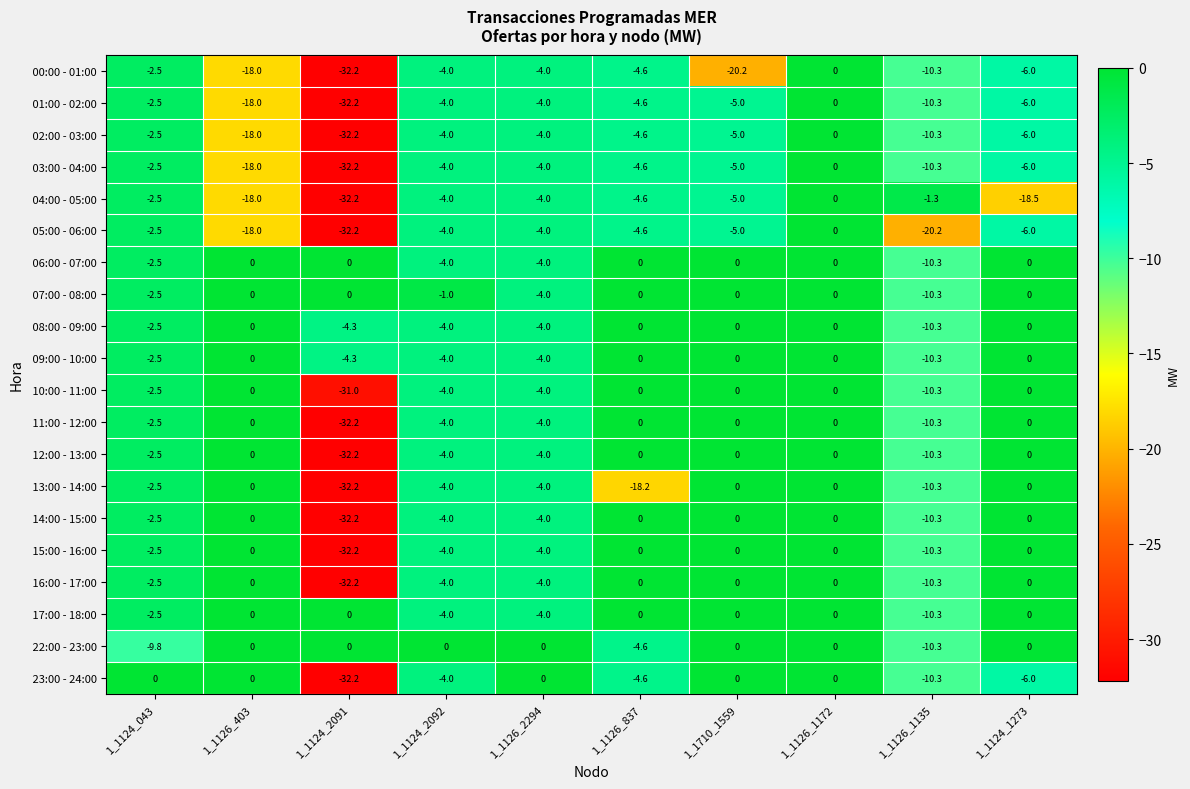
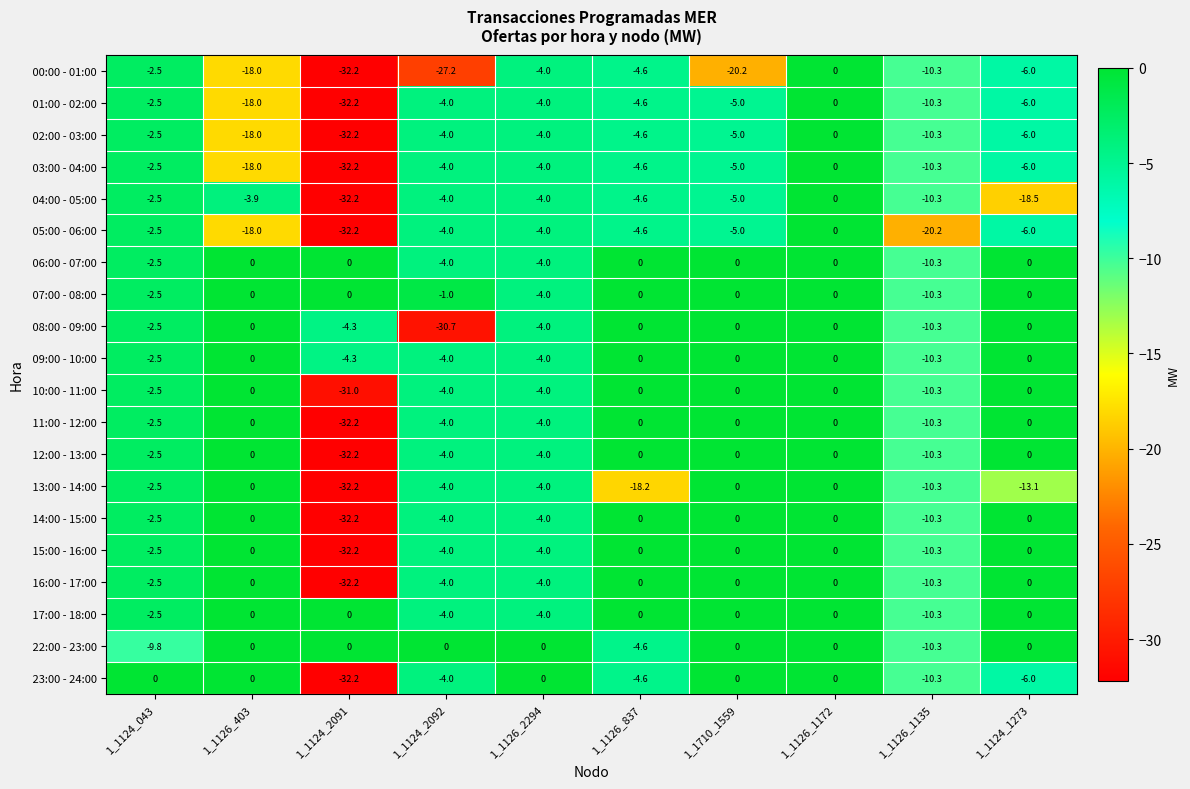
  {
    "00:00 - 01:00": {
      "1_1124_043": -2.5,
      "1_1126_403": -18.0,
      "1_1124_2091": -32.2,
-     "1_1124_2092": -4.0,
+     "1_1124_2092": -27.2,
      "1_1126_2294": -4.0,
      "1_1126_837": -4.6,
      "1_1710_1559": -20.2,
      "1_1126_1172": 0,
      "1_1126_1135": -10.3,
      "1_1124_1273": -6.0
    },
    "01:00 - 02:00": {
      "1_1124_043": -2.5,
      "1_1126_403": -18.0,
      "1_1124_2091": -32.2,
      "1_1124_2092": -4.0,
      "1_1126_2294": -4.0,
      "1_1126_837": -4.6,
      "1_1710_1559": -5.0,
      "1_1126_1172": 0,
      "1_1126_1135": -10.3,
      "1_1124_1273": -6.0
    },
    "02:00 - 03:00": {
      "1_1124_043": -2.5,
      "1_1126_403": -18.0,
      "1_1124_2091": -32.2,
      "1_1124_2092": -4.0,
      "1_1126_2294": -4.0,
      "1_1126_837": -4.6,
      "1_1710_1559": -5.0,
      "1_1126_1172": 0,
      "1_1126_1135": -10.3,
      "1_1124_1273": -6.0
    },
    "03:00 - 04:00": {
      "1_1124_043": -2.5,
      "1_1126_403": -18.0,
      "1_1124_2091": -32.2,
      "1_1124_2092": -4.0,
      "1_1126_2294": -4.0,
      "1_1126_837": -4.6,
      "1_1710_1559": -5.0,
      "1_1126_1172": 0,
      "1_1126_1135": -10.3,
      "1_1124_1273": -6.0
    },
    "04:00 - 05:00": {
      "1_1124_043": -2.5,
-     "1_1126_403": -18.0,
+     "1_1126_403": -3.9,
      "1_1124_2091": -32.2,
      "1_1124_2092": -4.0,
      "1_1126_2294": -4.0,
      "1_1126_837": -4.6,
      "1_1710_1559": -5.0,
      "1_1126_1172": 0,
-     "1_1126_1135": -1.3,
+     "1_1126_1135": -10.3,
      "1_1124_1273": -18.5
    },
    "05:00 - 06:00": {
      "1_1124_043": -2.5,
      "1_1126_403": -18.0,
      "1_1124_2091": -32.2,
      "1_1124_2092": -4.0,
      "1_1126_2294": -4.0,
      "1_1126_837": -4.6,
      "1_1710_1559": -5.0,
      "1_1126_1172": 0,
      "1_1126_1135": -20.2,
      "1_1124_1273": -6.0
    },
    "06:00 - 07:00": {
      "1_1124_043": -2.5,
      "1_1126_403": 0,
      "1_1124_2091": 0,
      "1_1124_2092": -4.0,
      "1_1126_2294": -4.0,
      "1_1126_837": 0,
      "1_1710_1559": 0,
      "1_1126_1172": 0,
      "1_1126_1135": -10.3,
      "1_1124_1273": 0
    },
    "07:00 - 08:00": {
      "1_1124_043": -2.5,
      "1_1126_403": 0,
      "1_1124_2091": 0,
      "1_1124_2092": -1.0,
      "1_1126_2294": -4.0,
      "1_1126_837": 0,
      "1_1710_1559": 0,
      "1_1126_1172": 0,
      "1_1126_1135": -10.3,
      "1_1124_1273": 0
    },
    "08:00 - 09:00": {
      "1_1124_043": -2.5,
      "1_1126_403": 0,
      "1_1124_2091": -4.3,
-     "1_1124_2092": -4.0,
+     "1_1124_2092": -30.7,
      "1_1126_2294": -4.0,
      "1_1126_837": 0,
      "1_1710_1559": 0,
      "1_1126_1172": 0,
      "1_1126_1135": -10.3,
      "1_1124_1273": 0
    },
    "09:00 - 10:00": {
      "1_1124_043": -2.5,
      "1_1126_403": 0,
      "1_1124_2091": -4.3,
      "1_1124_2092": -4.0,
      "1_1126_2294": -4.0,
      "1_1126_837": 0,
      "1_1710_1559": 0,
      "1_1126_1172": 0,
      "1_1126_1135": -10.3,
      "1_1124_1273": 0
    },
    "10:00 - 11:00": {
      "1_1124_043": -2.5,
      "1_1126_403": 0,
      "1_1124_2091": -31.0,
      "1_1124_2092": -4.0,
      "1_1126_2294": -4.0,
      "1_1126_837": 0,
      "1_1710_1559": 0,
      "1_1126_1172": 0,
      "1_1126_1135": -10.3,
      "1_1124_1273": 0
    },
    "11:00 - 12:00": {
      "1_1124_043": -2.5,
      "1_1126_403": 0,
      "1_1124_2091": -32.2,
      "1_1124_2092": -4.0,
      "1_1126_2294": -4.0,
      "1_1126_837": 0,
      "1_1710_1559": 0,
      "1_1126_1172": 0,
      "1_1126_1135": -10.3,
      "1_1124_1273": 0
    },
    "12:00 - 13:00": {
      "1_1124_043": -2.5,
      "1_1126_403": 0,
      "1_1124_2091": -32.2,
      "1_1124_2092": -4.0,
      "1_1126_2294": -4.0,
      "1_1126_837": 0,
      "1_1710_1559": 0,
      "1_1126_1172": 0,
      "1_1126_1135": -10.3,
      "1_1124_1273": 0
    },
    "13:00 - 14:00": {
      "1_1124_043": -2.5,
      "1_1126_403": 0,
      "1_1124_2091": -32.2,
      "1_1124_2092": -4.0,
      "1_1126_2294": -4.0,
      "1_1126_837": -18.2,
      "1_1710_1559": 0,
      "1_1126_1172": 0,
      "1_1126_1135": -10.3,
-     "1_1124_1273": 0
+     "1_1124_1273": -13.1
    },
    "14:00 - 15:00": {
      "1_1124_043": -2.5,
      "1_1126_403": 0,
      "1_1124_2091": -32.2,
      "1_1124_2092": -4.0,
      "1_1126_2294": -4.0,
      "1_1126_837": 0,
      "1_1710_1559": 0,
      "1_1126_1172": 0,
      "1_1126_1135": -10.3,
      "1_1124_1273": 0
    },
    "15:00 - 16:00": {
      "1_1124_043": -2.5,
      "1_1126_403": 0,
      "1_1124_2091": -32.2,
      "1_1124_2092": -4.0,
      "1_1126_2294": -4.0,
      "1_1126_837": 0,
      "1_1710_1559": 0,
      "1_1126_1172": 0,
      "1_1126_1135": -10.3,
      "1_1124_1273": 0
    },
    "16:00 - 17:00": {
      "1_1124_043": -2.5,
      "1_1126_403": 0,
      "1_1124_2091": -32.2,
      "1_1124_2092": -4.0,
      "1_1126_2294": -4.0,
      "1_1126_837": 0,
      "1_1710_1559": 0,
      "1_1126_1172": 0,
      "1_1126_1135": -10.3,
      "1_1124_1273": 0
    },
    "17:00 - 18:00": {
      "1_1124_043": -2.5,
      "1_1126_403": 0,
      "1_1124_2091": 0,
      "1_1124_2092": -4.0,
      "1_1126_2294": -4.0,
      "1_1126_837": 0,
      "1_1710_1559": 0,
      "1_1126_1172": 0,
      "1_1126_1135": -10.3,
      "1_1124_1273": 0
    },
    "22:00 - 23:00": {
      "1_1124_043": -9.8,
      "1_1126_403": 0,
      "1_1124_2091": 0,
      "1_1124_2092": 0,
      "1_1126_2294": 0,
      "1_1126_837": -4.6,
      "1_1710_1559": 0,
      "1_1126_1172": 0,
      "1_1126_1135": -10.3,
      "1_1124_1273": 0
    },
    "23:00 - 24:00": {
      "1_1124_043": 0,
      "1_1126_403": 0,
      "1_1124_2091": -32.2,
      "1_1124_2092": -4.0,
      "1_1126_2294": 0,
      "1_1126_837": -4.6,
      "1_1710_1559": 0,
      "1_1126_1172": 0,
      "1_1126_1135": -10.3,
      "1_1124_1273": -6.0
    }
  }
